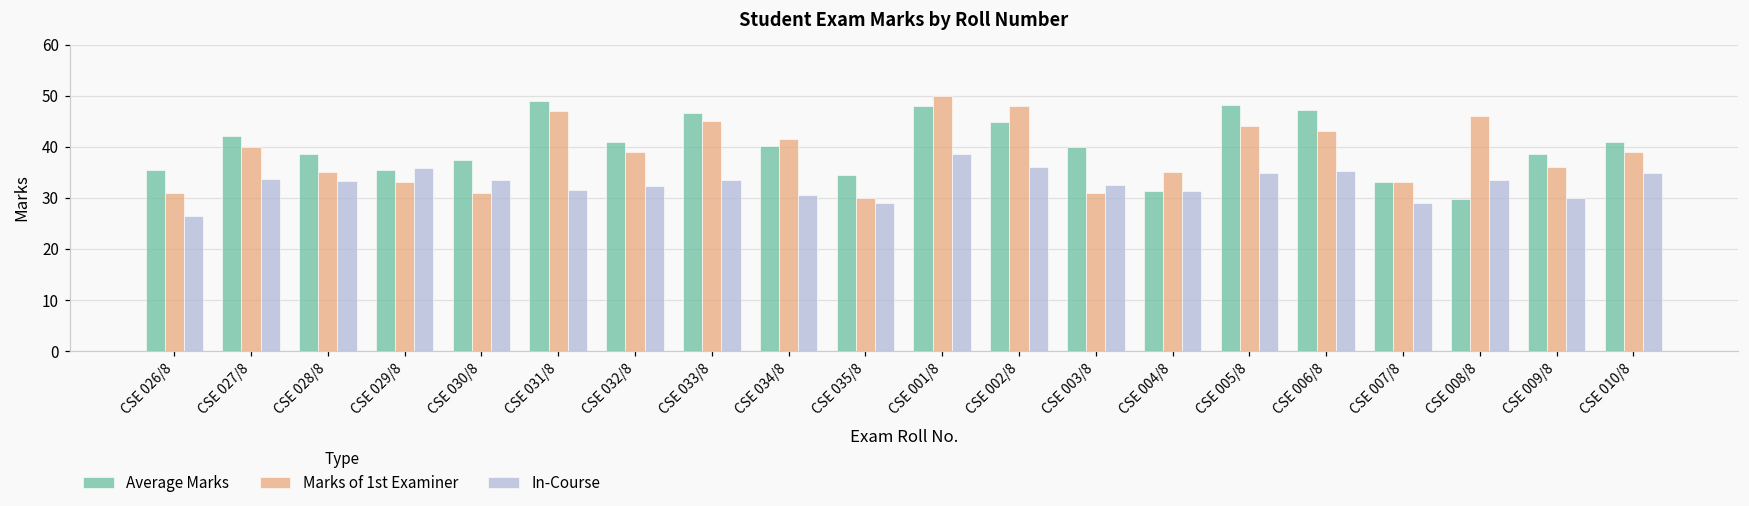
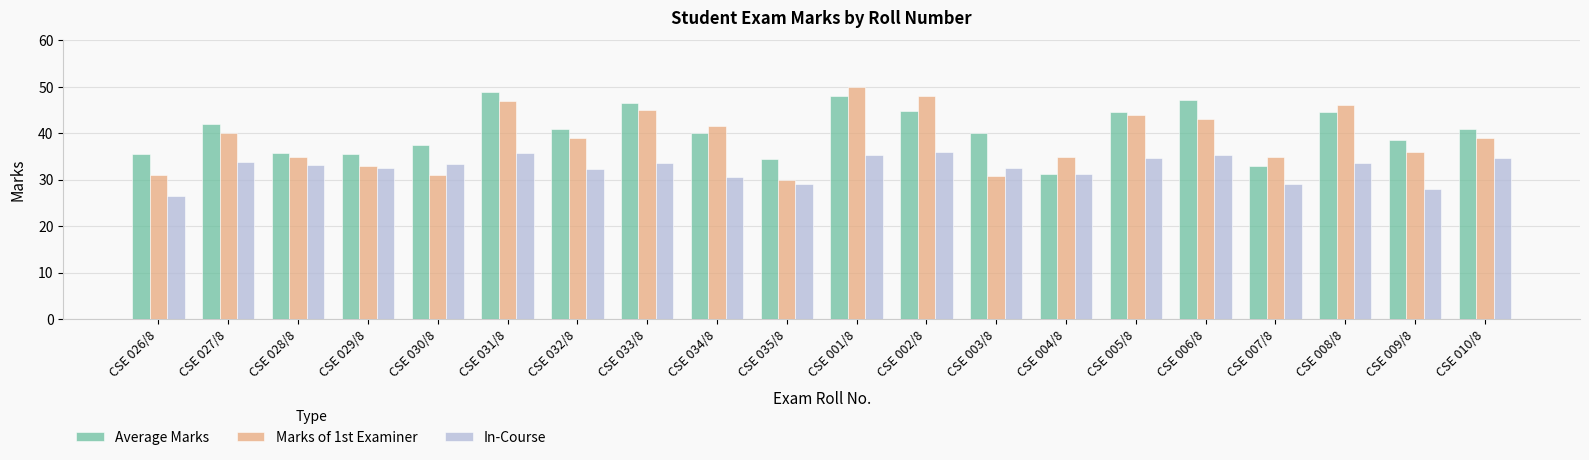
  {
    "Average Marks": {
      "CSE 026/8": 36,
      "CSE 027/8": 42,
-     "CSE 028/8": 39,
+     "CSE 028/8": 36,
      "CSE 029/8": 36,
      "CSE 030/8": 37,
      "CSE 031/8": 49,
      "CSE 032/8": 41,
      "CSE 033/8": 47,
      "CSE 034/8": 40,
      "CSE 035/8": 35,
      "CSE 001/8": 48,
      "CSE 002/8": 45,
      "CSE 003/8": 40,
      "CSE 004/8": 31,
-     "CSE 005/8": 48,
+     "CSE 005/8": 45,
      "CSE 006/8": 47,
      "CSE 007/8": 33,
-     "CSE 008/8": 30,
+     "CSE 008/8": 45,
      "CSE 009/8": 39,
      "CSE 010/8": 41
    },
    "Marks of 1st Examiner": {
      "CSE 026/8": 31,
      "CSE 027/8": 40,
      "CSE 028/8": 35,
      "CSE 029/8": 33,
      "CSE 030/8": 31,
      "CSE 031/8": 47,
      "CSE 032/8": 39,
      "CSE 033/8": 45,
      "CSE 034/8": 42,
      "CSE 035/8": 30,
      "CSE 001/8": 50,
      "CSE 002/8": 48,
      "CSE 003/8": 31,
      "CSE 004/8": 35,
      "CSE 005/8": 44,
      "CSE 006/8": 43,
-     "CSE 007/8": 33,
+     "CSE 007/8": 35,
      "CSE 008/8": 46,
      "CSE 009/8": 36,
      "CSE 010/8": 39
    },
    "In-Course": {
      "CSE 026/8": 27,
      "CSE 027/8": 34,
      "CSE 028/8": 33,
-     "CSE 029/8": 36,
+     "CSE 029/8": 33,
      "CSE 030/8": 33,
-     "CSE 031/8": 32,
+     "CSE 031/8": 36,
      "CSE 032/8": 32,
      "CSE 033/8": 34,
      "CSE 034/8": 31,
      "CSE 035/8": 29,
-     "CSE 001/8": 39,
+     "CSE 001/8": 35,
      "CSE 002/8": 36,
      "CSE 003/8": 33,
      "CSE 004/8": 31,
      "CSE 005/8": 35,
      "CSE 006/8": 35,
      "CSE 007/8": 29,
      "CSE 008/8": 34,
-     "CSE 009/8": 30,
+     "CSE 009/8": 28,
      "CSE 010/8": 35
    }
  }
